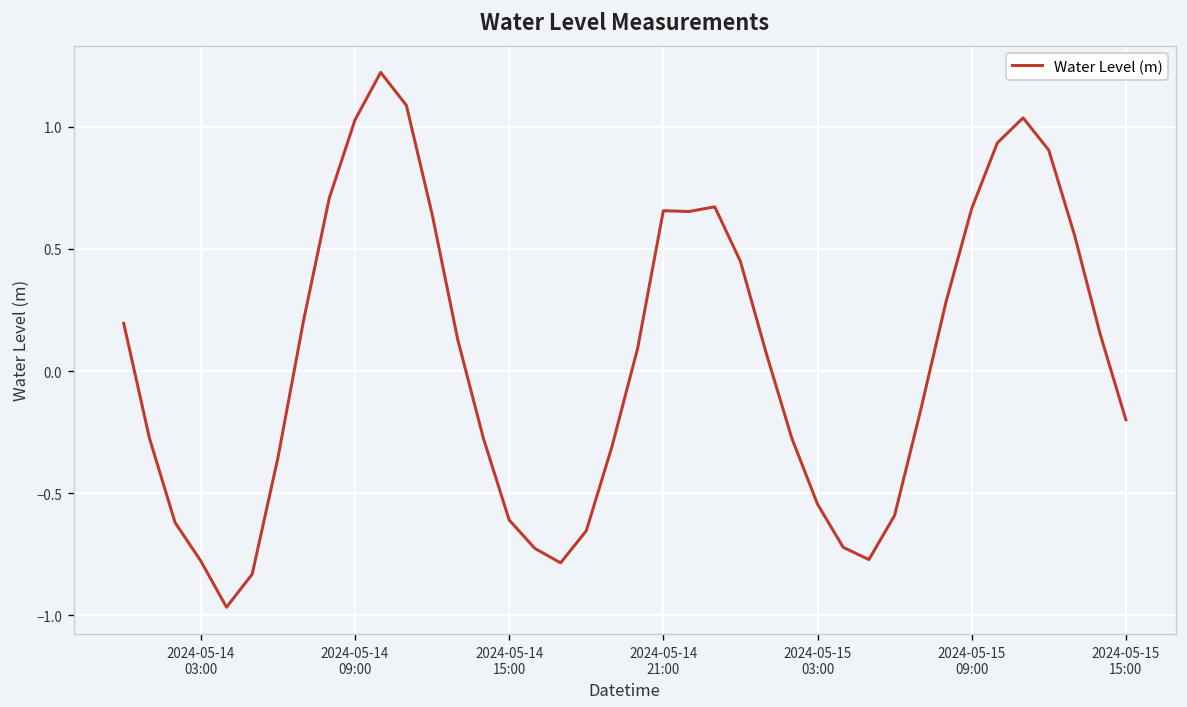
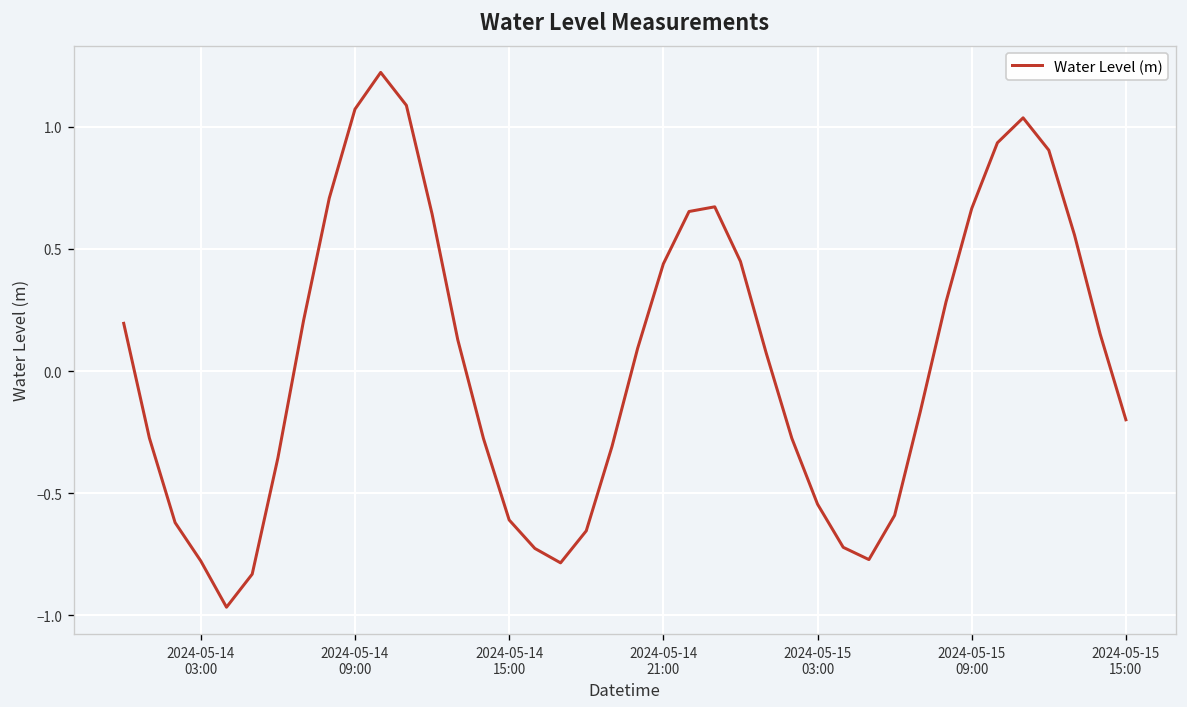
  {
    "2024-05-14 03:00": -0.78,
-   "2024-05-14 09:00": 1.03,
+   "2024-05-14 09:00": 1.07,
    "2024-05-14 15:00": -0.61,
-   "2024-05-14 21:00": 0.66,
+   "2024-05-14 21:00": 0.44,
    "2024-05-15 03:00": -0.55,
    "2024-05-15 09:00": 0.67,
    "2024-05-15 15:00": -0.20
  }
